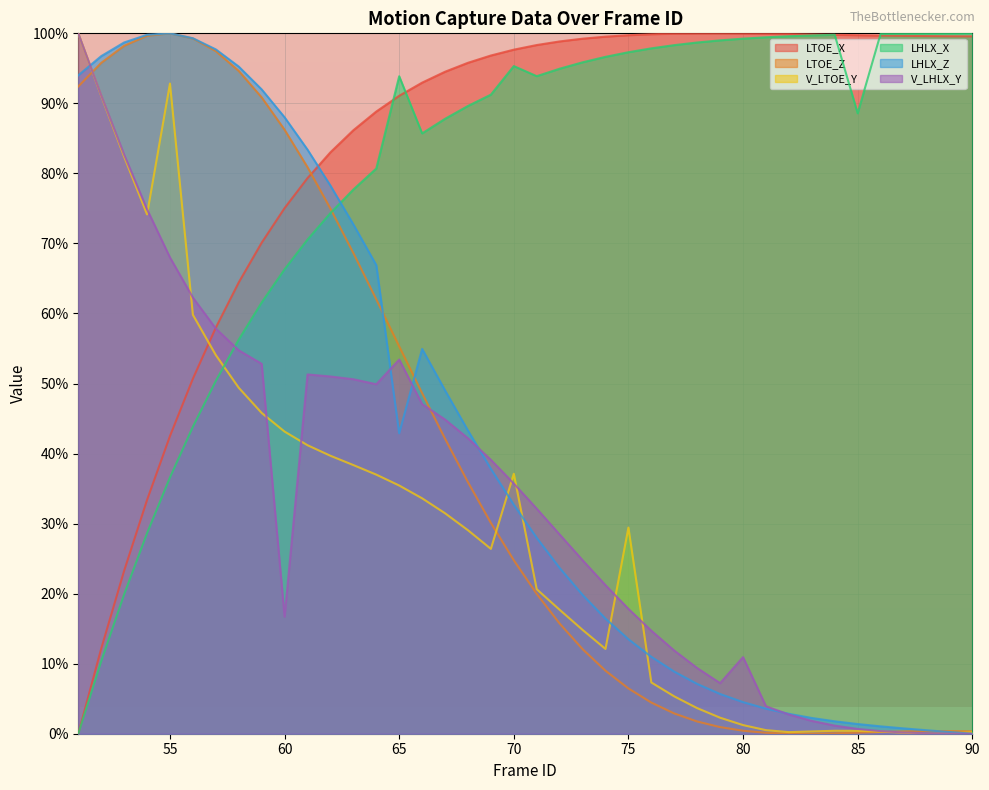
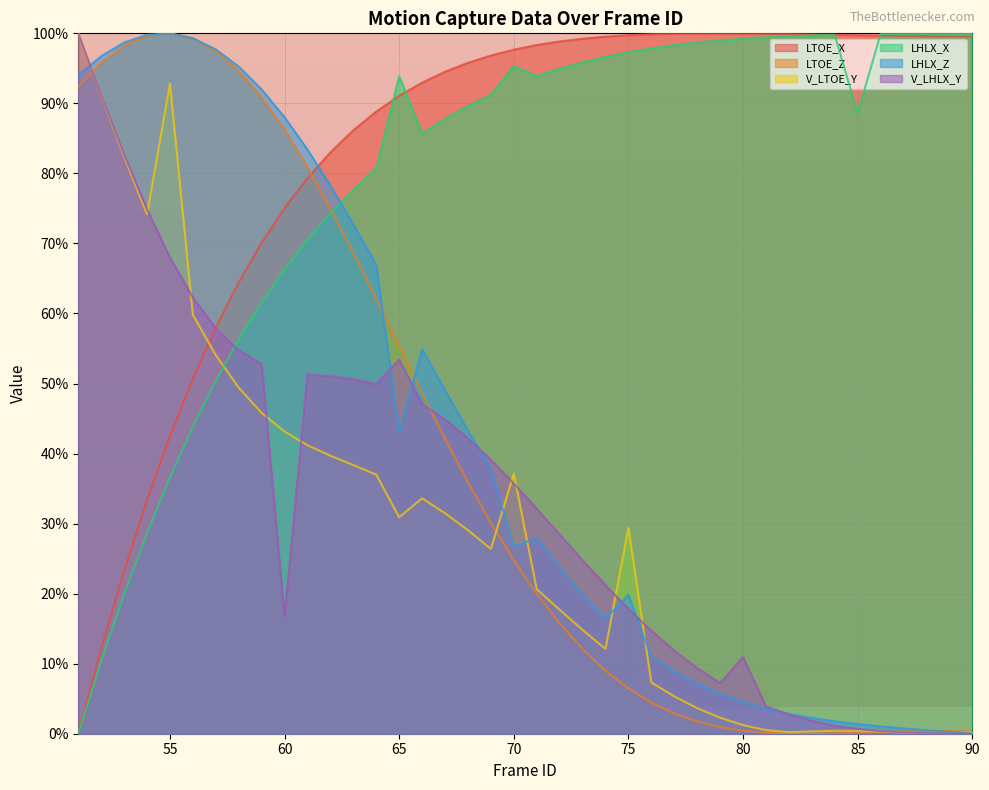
  {
    "V_LTOE_Y": {
      "55": "93%",
      "60": "43%",
-     "65": "35%",
+     "65": "31%",
      "70": "37%",
      "75": "29%",
      "80": "1%"
    },
    "LHLX_X": {
      "55": "37%",
      "60": "66%",
      "65": "94%",
      "70": "95%",
      "75": "97%",
      "80": "99%",
      "85": "89%",
      "90": "100%"
    },
    "LHLX_Z": {
      "60": "88%",
      "65": "43%",
-     "70": "33%",
-     "75": "13%",
+     "70": "27%",
+     "75": "20%",
      "80": "5%",
      "85": "1%"
    },
    "V_LHLX_Y": {
      "55": "68%",
      "60": "17%",
      "65": "53%",
      "70": "36%",
      "75": "18%",
      "80": "11%"
    }
  }
